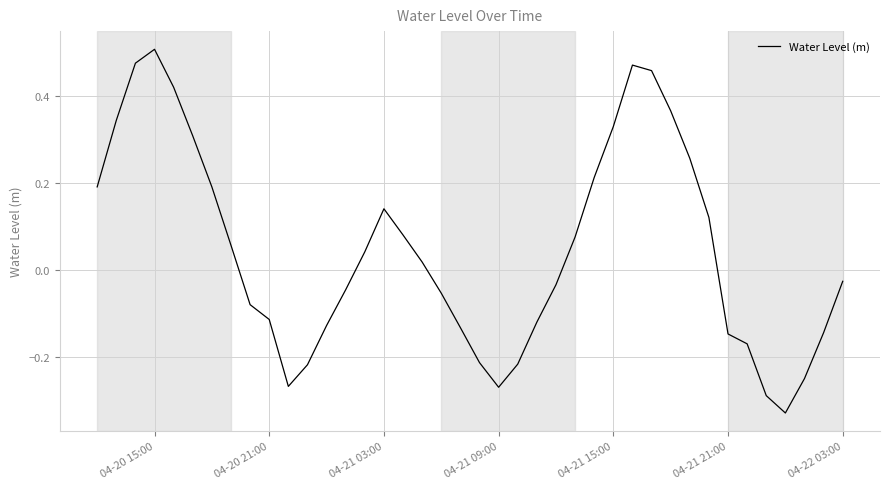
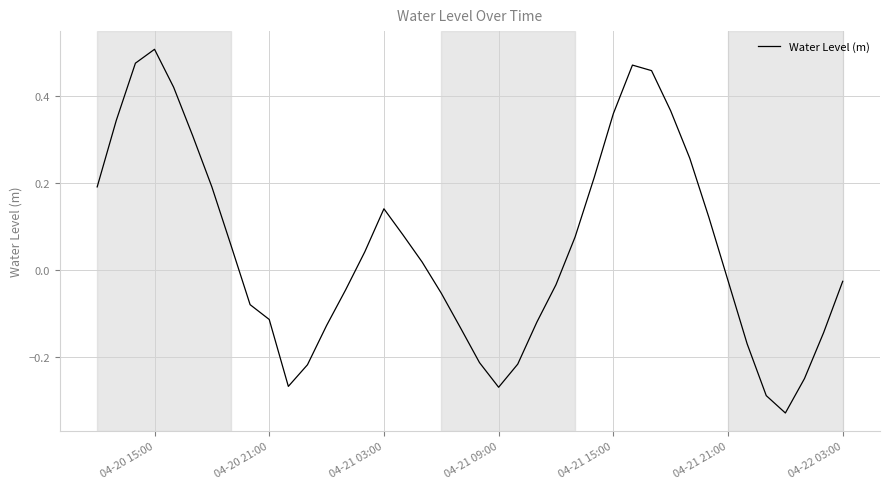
  {
    "04-20 15:00": 0.51,
    "04-20 21:00": -0.11,
    "04-21 03:00": 0.14,
    "04-21 09:00": -0.27,
-   "04-21 15:00": 0.33,
-   "04-21 21:00": -0.15,
+   "04-21 15:00": 0.36,
+   "04-21 21:00": -0.02,
    "04-22 03:00": -0.03
  }
